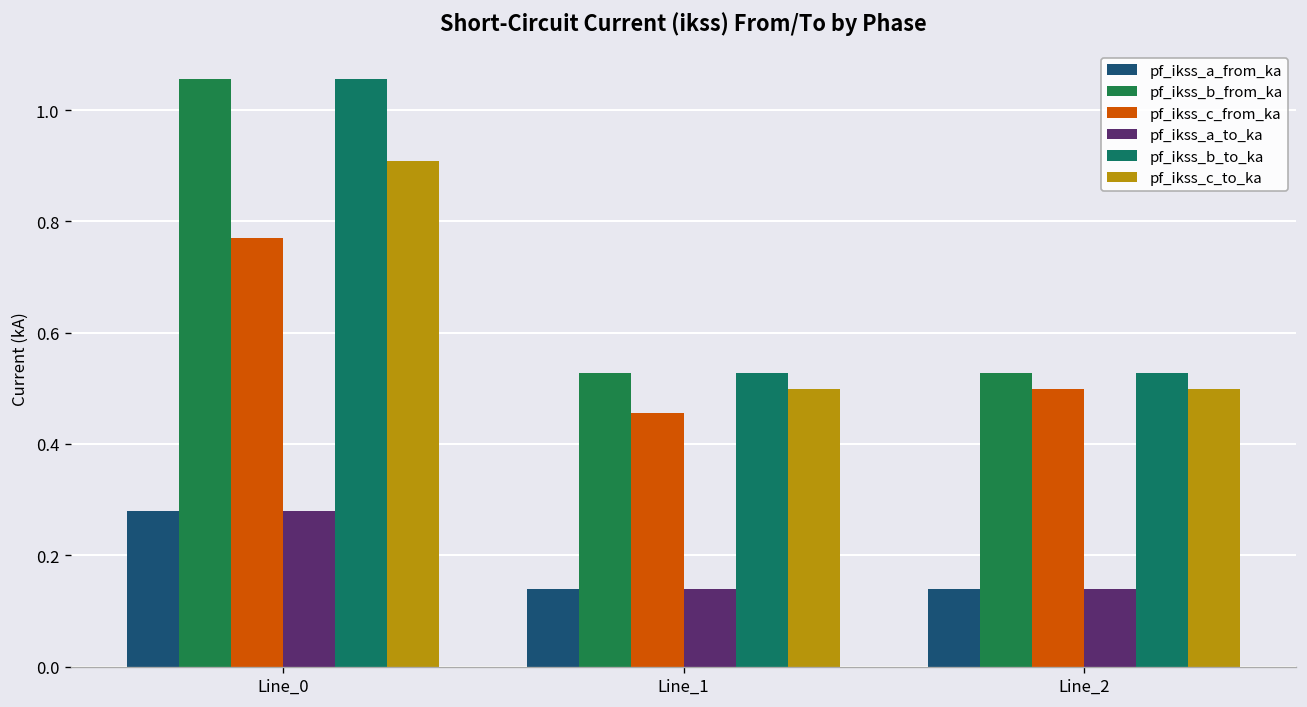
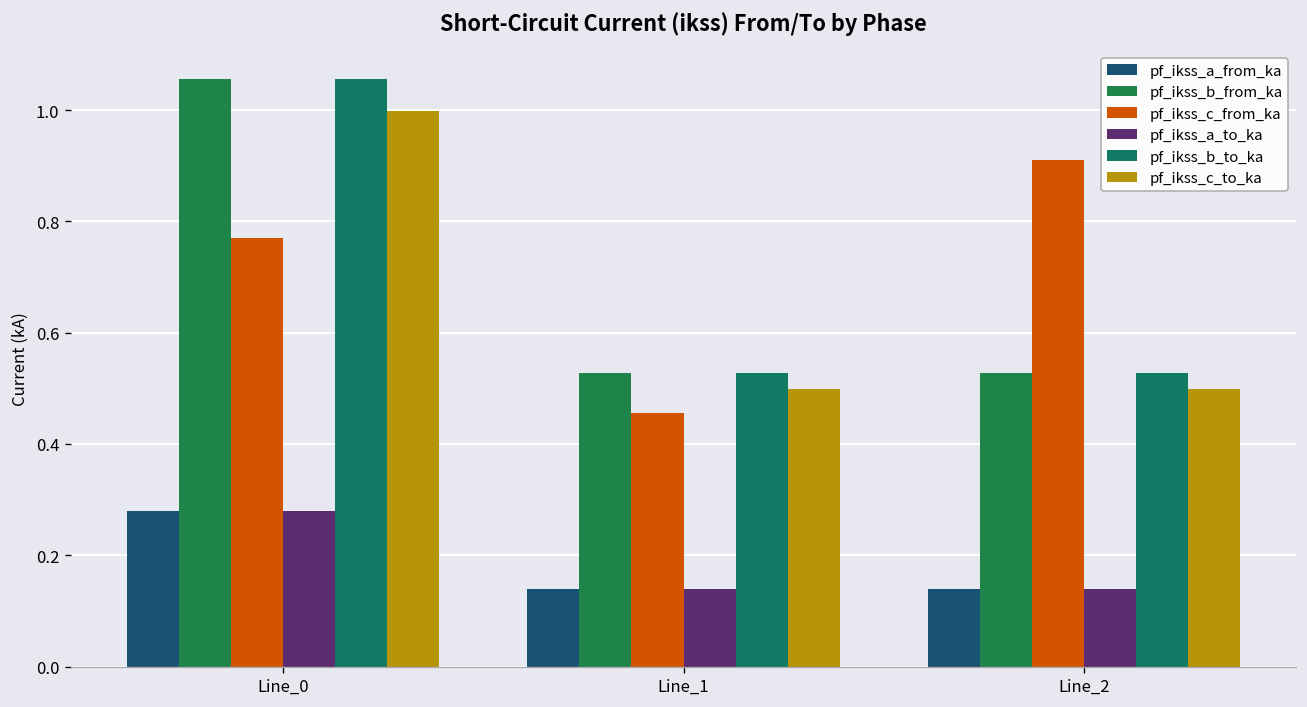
  {
    "pf_ikss_c_from_ka": {
      "Line_0": 0.77,
      "Line_1": 0.46,
-     "Line_2": 0.50
+     "Line_2": 0.91
    },
    "pf_ikss_a_to_ka": {
      "Line_0": 0.28,
      "Line_1": 0.14,
      "Line_2": 0.14
    },
    "pf_ikss_c_to_ka": {
-     "Line_0": 0.91,
+     "Line_0": 1.00,
      "Line_1": 0.50,
      "Line_2": 0.50
    }
  }
